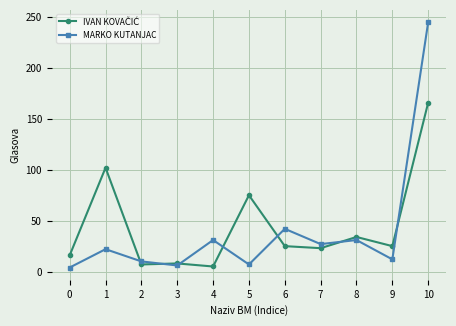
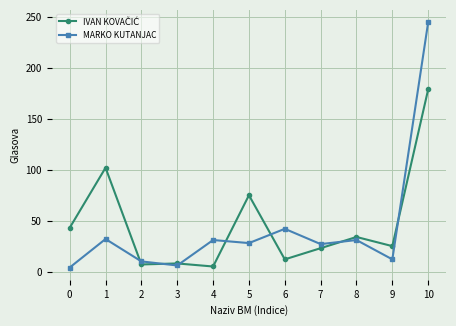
  {
    "IVAN KOVAČIĆ": {
-     "0": 16,
+     "0": 43,
      "1": 102,
      "2": 7,
      "4": 5,
      "5": 75,
-     "6": 25,
+     "6": 12,
      "7": 23,
      "8": 34,
      "9": 25,
-     "10": 166
+     "10": 179
    },
    "MARKO KUTANJAC": {
      "0": 4,
-     "1": 22,
+     "1": 32,
      "2": 10,
      "4": 31,
-     "5": 7,
+     "5": 28,
      "6": 42,
      "7": 27,
      "8": 31,
      "9": 12,
      "10": 245
    }
  }
